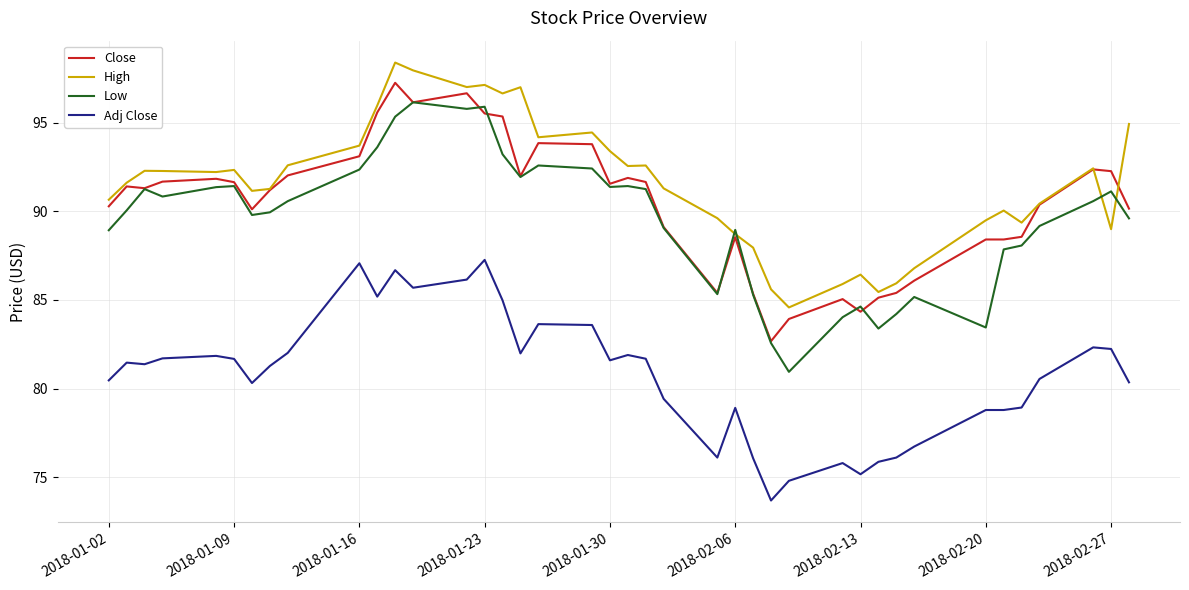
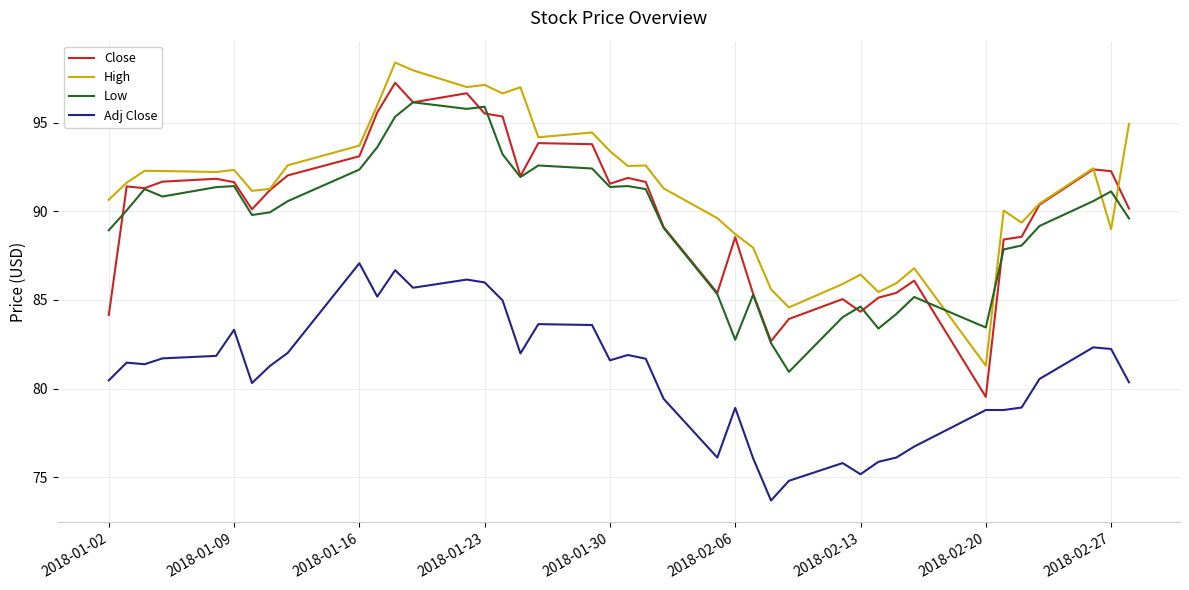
  {
    "Close": {
-     "2018-01-02": 90.3,
+     "2018-01-02": 84.2,
      "2018-01-09": 91.6,
      "2018-01-16": 93.1,
      "2018-01-23": 95.5,
      "2018-01-30": 91.6,
      "2018-02-06": 88.5,
      "2018-02-13": 84.3,
-     "2018-02-20": 88.4,
+     "2018-02-20": 79.5,
      "2018-02-27": 92.3
    },
    "High": {
      "2018-01-02": 90.7,
      "2018-01-09": 92.3,
      "2018-01-16": 93.7,
      "2018-01-23": 97.1,
      "2018-01-30": 93.4,
      "2018-02-06": 88.7,
      "2018-02-13": 86.4,
-     "2018-02-20": 89.5,
+     "2018-02-20": 81.3,
      "2018-02-27": 89.0
    },
    "Low": {
      "2018-01-02": 88.9,
      "2018-01-09": 91.4,
      "2018-01-16": 92.4,
      "2018-01-23": 95.9,
      "2018-01-30": 91.4,
-     "2018-02-06": 89.0,
+     "2018-02-06": 82.8,
      "2018-02-13": 84.6,
      "2018-02-20": 83.5,
      "2018-02-27": 91.1
    },
    "Adj Close": {
      "2018-01-02": 80.5,
-     "2018-01-09": 81.7,
+     "2018-01-09": 83.3,
      "2018-01-16": 87.1,
-     "2018-01-23": 87.3,
+     "2018-01-23": 86.0,
      "2018-01-30": 81.6,
      "2018-02-06": 78.9,
      "2018-02-13": 75.2,
      "2018-02-20": 78.8,
      "2018-02-27": 82.2
    }
  }
